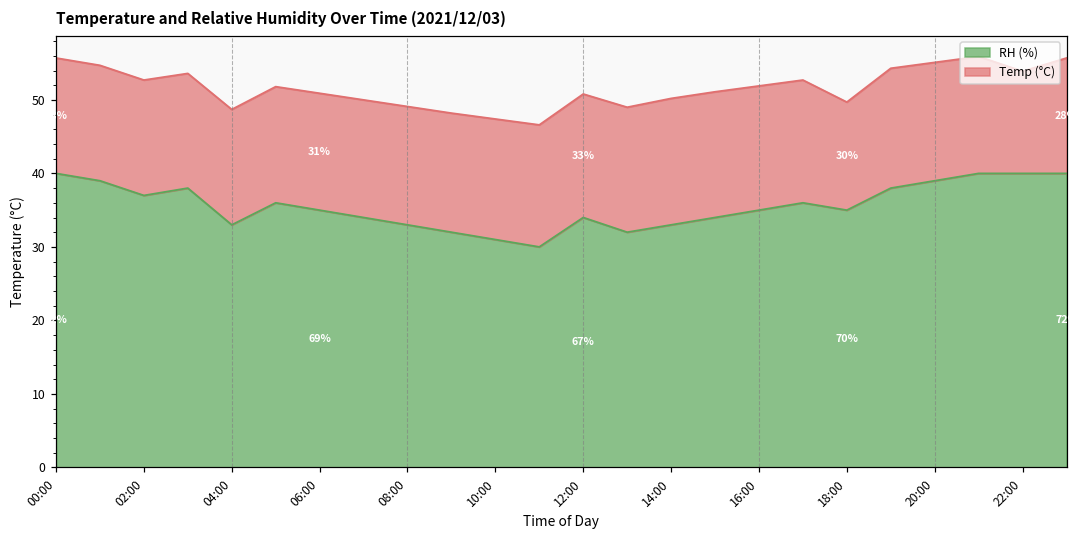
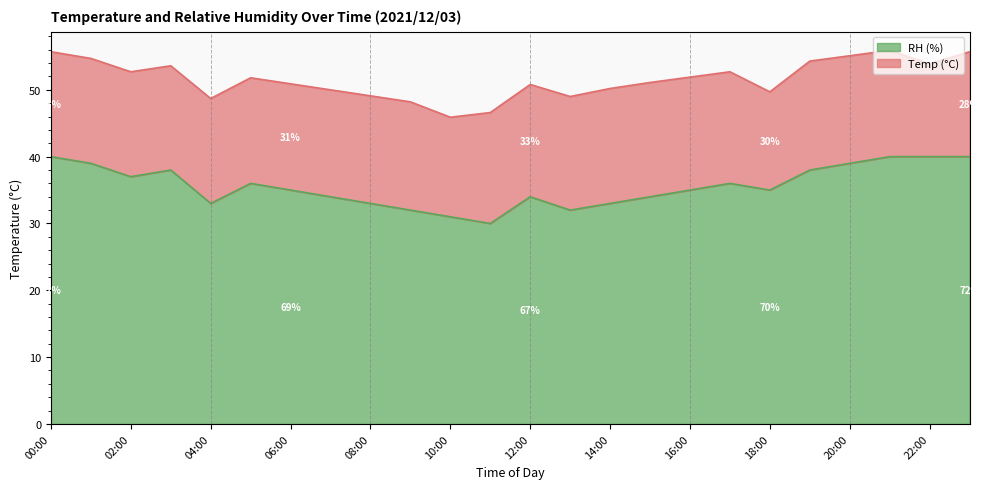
  {
    "RH (%)": {
      "00:00": 40,
      "02:00": 37,
      "04:00": 33,
      "06:00": 35,
      "08:00": 33,
      "10:00": 31,
      "12:00": 34,
      "14:00": 33,
      "16:00": 35,
      "18:00": 35,
      "20:00": 39,
      "22:00": 40
    },
    "Temp (°C)": {
      "00:00": 16,
      "02:00": 16,
      "04:00": 16,
      "06:00": 16,
      "08:00": 16,
-     "10:00": 16,
+     "10:00": 15,
      "12:00": 17,
      "14:00": 17,
      "16:00": 17,
      "18:00": 15,
      "20:00": 16
    }
  }
